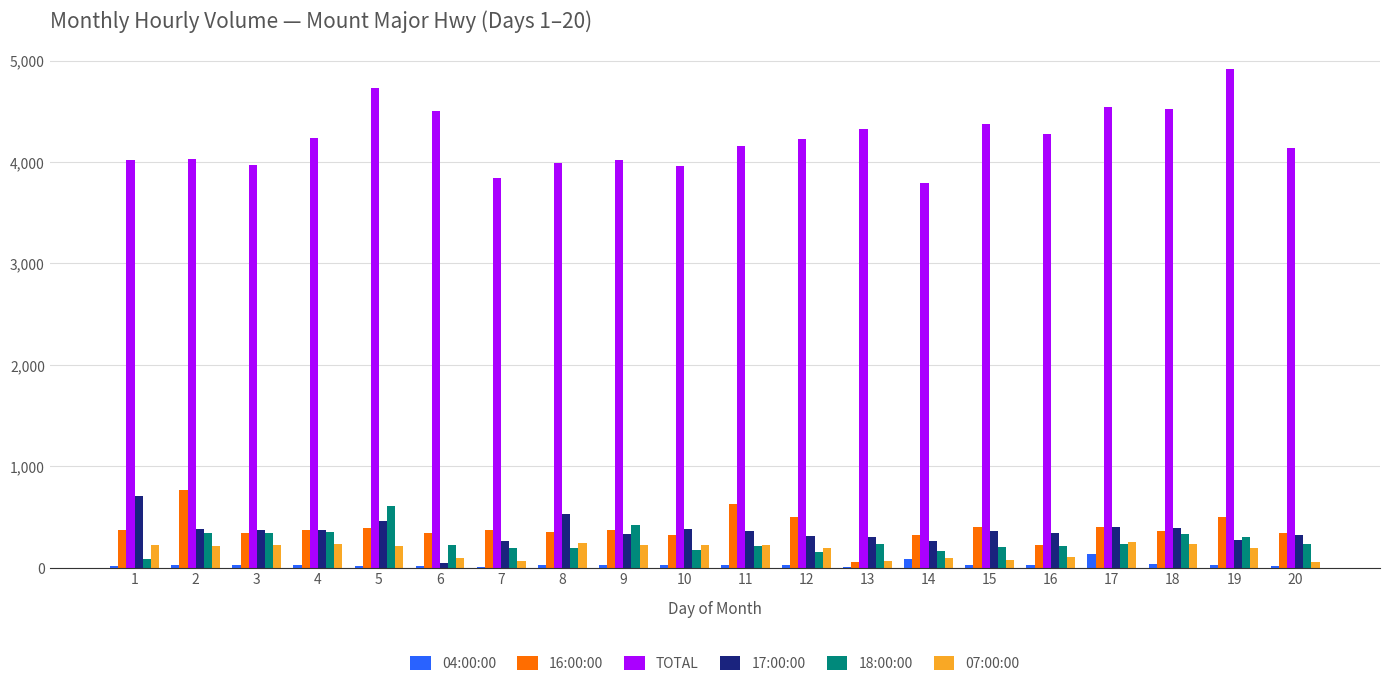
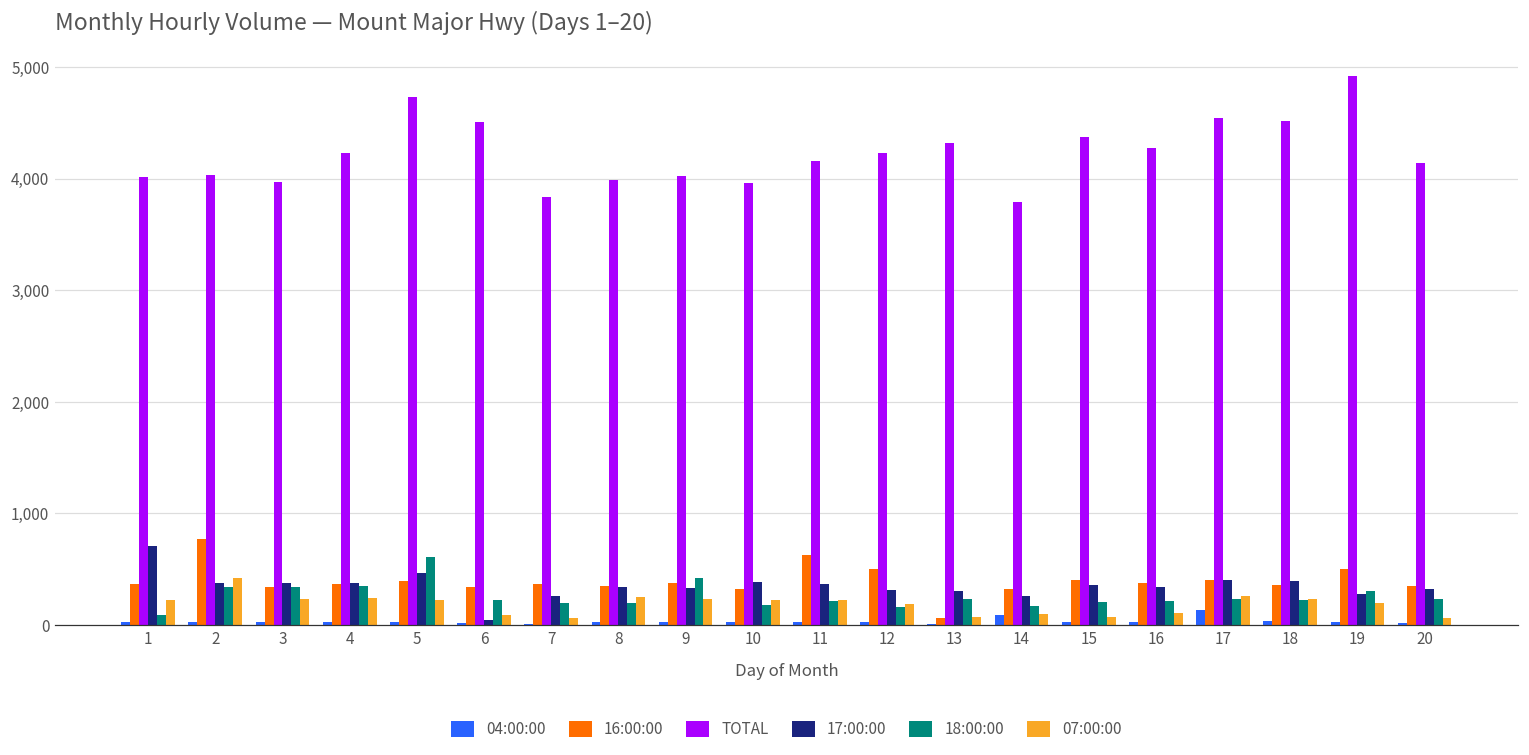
  {
    "04:00:00": {
      "2": "30",
      "3": "30",
      "8": "30",
      "10": "30",
      "11": "30",
      "12": "30",
      "14": "90",
      "15": "30",
      "17": "140",
      "18": "30",
      "19": "30"
    },
    "16:00:00": {
      "1": "370",
      "2": "770",
      "3": "340",
      "4": "370",
      "5": "390",
      "6": "340",
      "7": "370",
      "8": "350",
      "9": "370",
      "10": "330",
      "11": "630",
      "12": "500",
      "13": "60",
      "14": "320",
      "15": "400",
-     "16": "220",
+     "16": "380",
      "17": "410",
      "18": "360",
      "19": "500",
      "20": "350"
    },
    "TOTAL": {
      "1": "4,020",
      "2": "4,030",
      "3": "3,970",
      "4": "4,230",
      "5": "4,730",
      "6": "4,500",
      "7": "3,840",
      "8": "3,990",
      "9": "4,020",
      "10": "3,960",
      "11": "4,160",
      "12": "4,230",
      "13": "4,320",
      "14": "3,790",
      "15": "4,370",
      "16": "4,270",
      "17": "4,540",
      "18": "4,520",
      "19": "4,920",
      "20": "4,140"
    },
    "17:00:00": {
      "1": "710",
      "2": "380",
      "3": "370",
      "4": "380",
      "5": "460",
      "6": "40",
      "7": "260",
-     "8": "530",
+     "8": "340",
      "9": "330",
      "10": "380",
      "11": "370",
      "12": "310",
      "13": "300",
      "14": "260",
      "15": "360",
      "16": "340",
      "17": "400",
      "18": "390",
      "19": "280",
      "20": "320"
    },
    "18:00:00": {
      "1": "90",
      "2": "340",
      "3": "340",
      "4": "350",
      "5": "610",
      "6": "220",
      "7": "190",
      "8": "200",
      "9": "420",
      "10": "180",
      "11": "220",
      "12": "160",
      "13": "230",
      "14": "170",
      "15": "200",
      "16": "210",
      "17": "230",
-     "18": "340",
+     "18": "220",
      "19": "300",
      "20": "230"
    },
    "07:00:00": {
      "1": "220",
-     "2": "210",
+     "2": "420",
      "3": "230",
      "4": "240",
      "5": "220",
      "6": "90",
      "7": "60",
      "8": "250",
      "9": "230",
      "10": "220",
      "11": "220",
      "12": "190",
      "13": "70",
      "14": "100",
      "15": "70",
      "16": "110",
      "17": "260",
      "18": "230",
      "19": "200",
      "20": "60"
    }
  }
